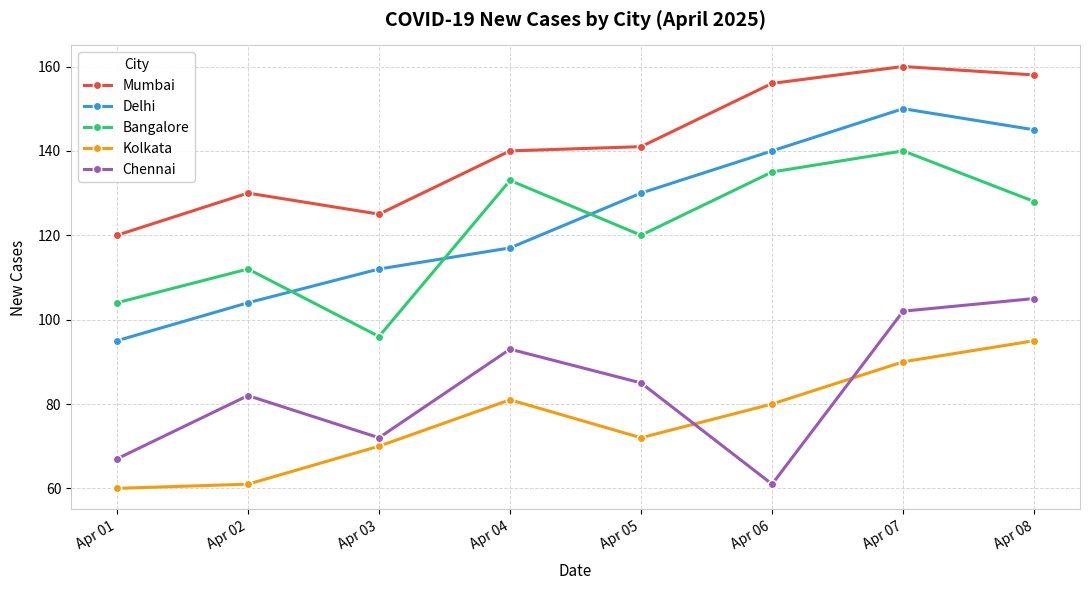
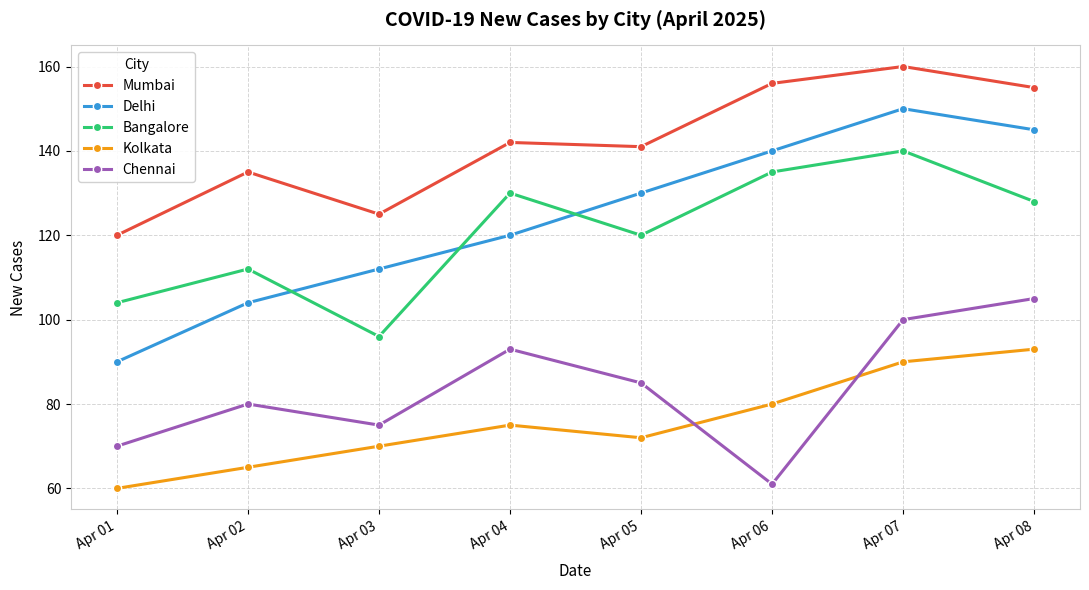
  {
    "Mumbai": {
      "Apr 01": 120,
-     "Apr 02": 130,
+     "Apr 02": 135,
      "Apr 03": 125,
-     "Apr 04": 140,
+     "Apr 04": 142,
      "Apr 05": 141,
      "Apr 06": 156,
      "Apr 07": 160,
-     "Apr 08": 158
+     "Apr 08": 155
    },
    "Delhi": {
-     "Apr 01": 95,
+     "Apr 01": 90,
      "Apr 02": 104,
      "Apr 03": 112,
-     "Apr 04": 117,
+     "Apr 04": 120,
      "Apr 05": 130,
      "Apr 06": 140,
      "Apr 07": 150,
      "Apr 08": 145
    },
    "Bangalore": {
      "Apr 01": 104,
      "Apr 02": 112,
      "Apr 03": 96,
-     "Apr 04": 133,
+     "Apr 04": 130,
      "Apr 05": 120,
      "Apr 06": 135,
      "Apr 07": 140,
      "Apr 08": 128
    },
    "Kolkata": {
      "Apr 01": 60,
-     "Apr 02": 61,
+     "Apr 02": 65,
      "Apr 03": 70,
-     "Apr 04": 81,
+     "Apr 04": 75,
      "Apr 05": 72,
      "Apr 06": 80,
      "Apr 07": 90,
-     "Apr 08": 95
+     "Apr 08": 93
    },
    "Chennai": {
-     "Apr 01": 67,
-     "Apr 02": 82,
-     "Apr 03": 72,
+     "Apr 01": 70,
+     "Apr 02": 80,
+     "Apr 03": 75,
      "Apr 04": 93,
      "Apr 05": 85,
      "Apr 06": 61,
-     "Apr 07": 102,
+     "Apr 07": 100,
      "Apr 08": 105
    }
  }
